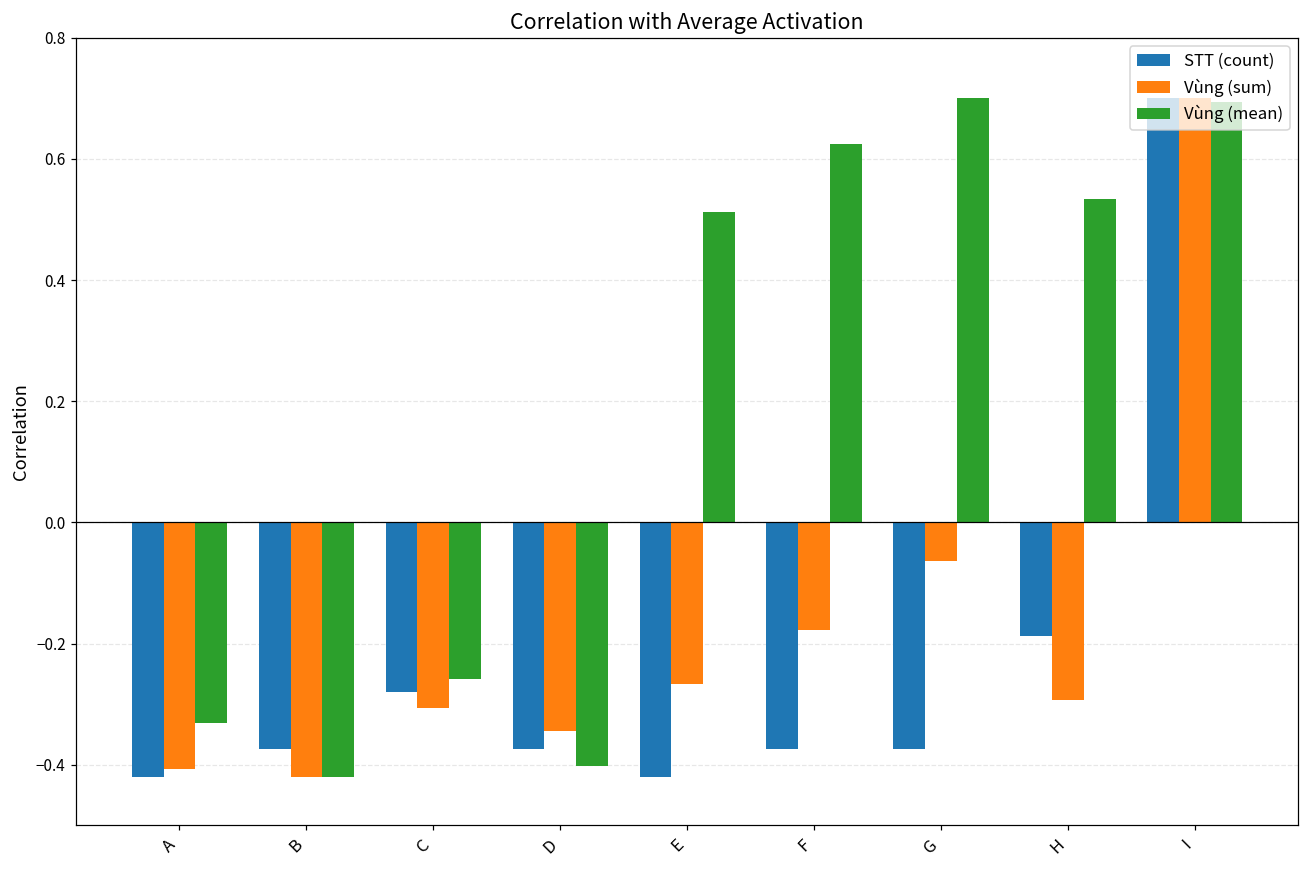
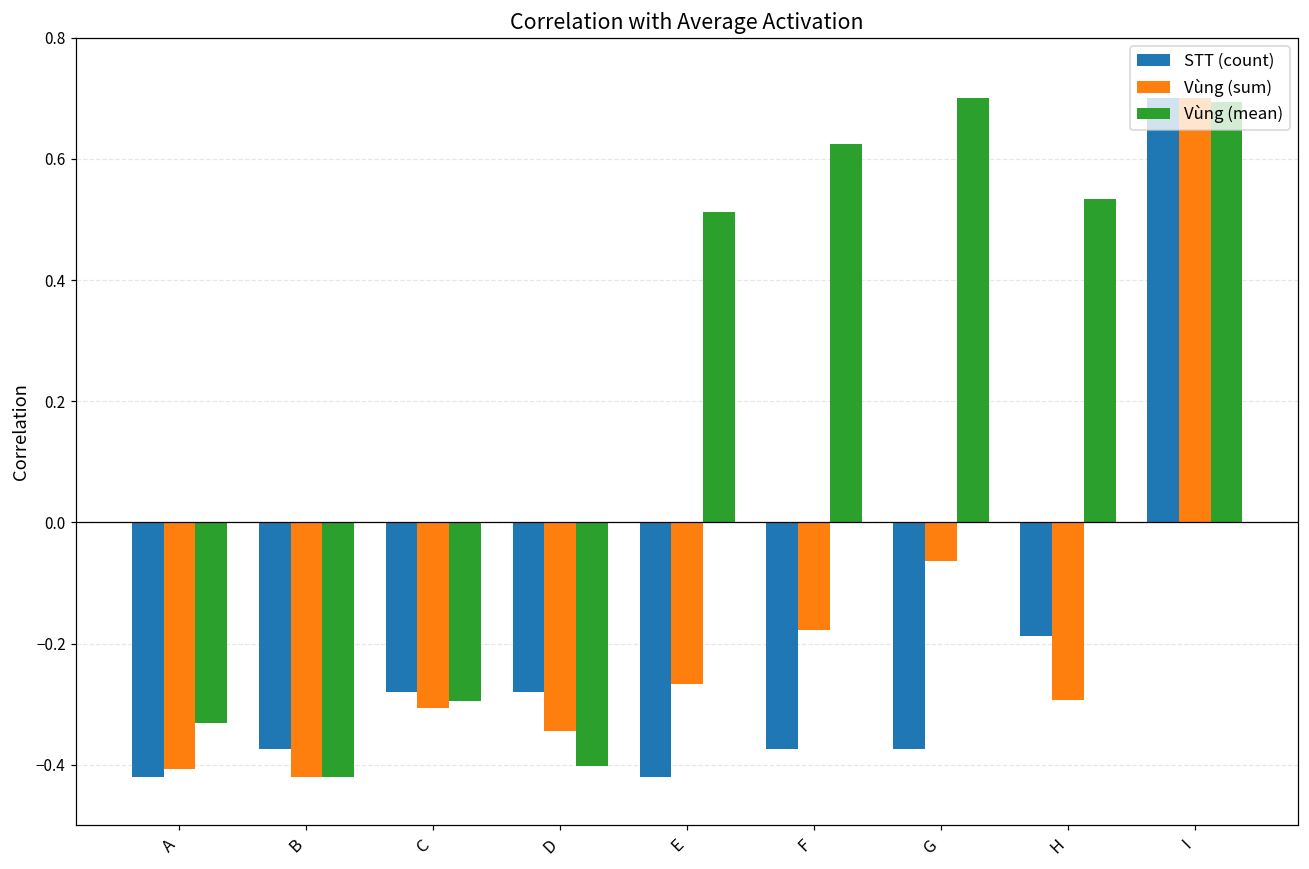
  {
    "STT (count)": {
      "A": -0.42,
      "B": -0.37,
      "C": -0.28,
-     "D": -0.37,
+     "D": -0.28,
      "E": -0.42,
      "F": -0.37,
      "G": -0.37,
      "H": -0.19
    },
    "Vùng (sum)": {
      "A": -0.41,
      "B": -0.42,
      "C": -0.31,
      "D": -0.34,
      "E": -0.27,
      "F": -0.18,
      "G": -0.06,
      "H": -0.29
    },
    "Vùng (mean)": {
      "A": -0.33,
      "B": -0.42,
-     "C": -0.26,
+     "C": -0.29,
      "D": -0.40,
      "E": 0.51,
      "F": 0.62,
      "G": 0.70,
      "H": 0.53
    }
  }
